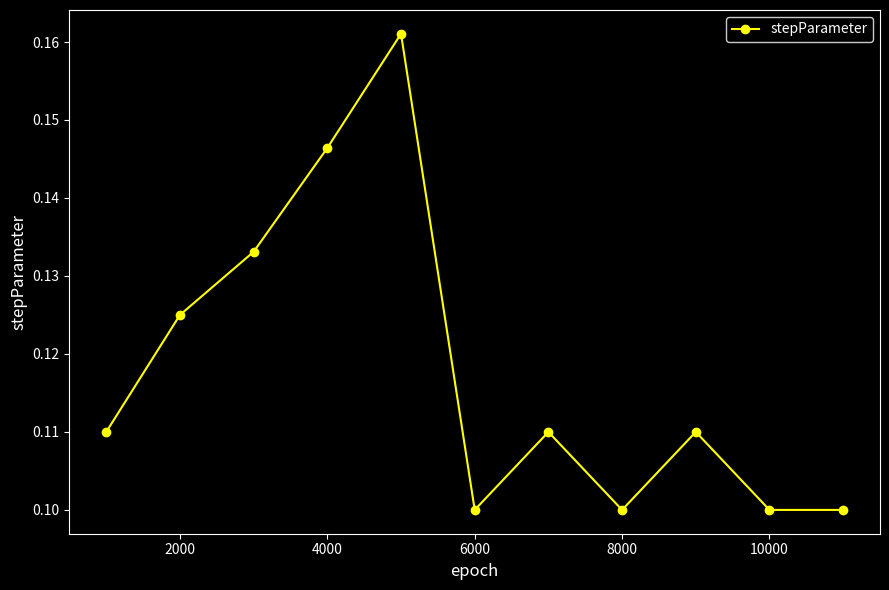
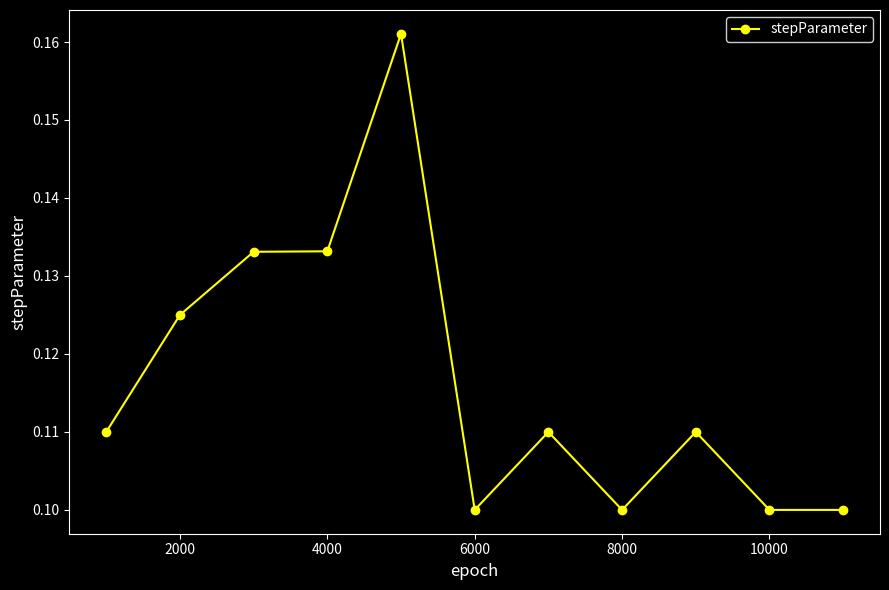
  {
    "2000": 0.125,
-   "4000": 0.146,
+   "4000": 0.133,
    "6000": 0.100,
    "8000": 0.100,
    "10000": 0.100
  }
